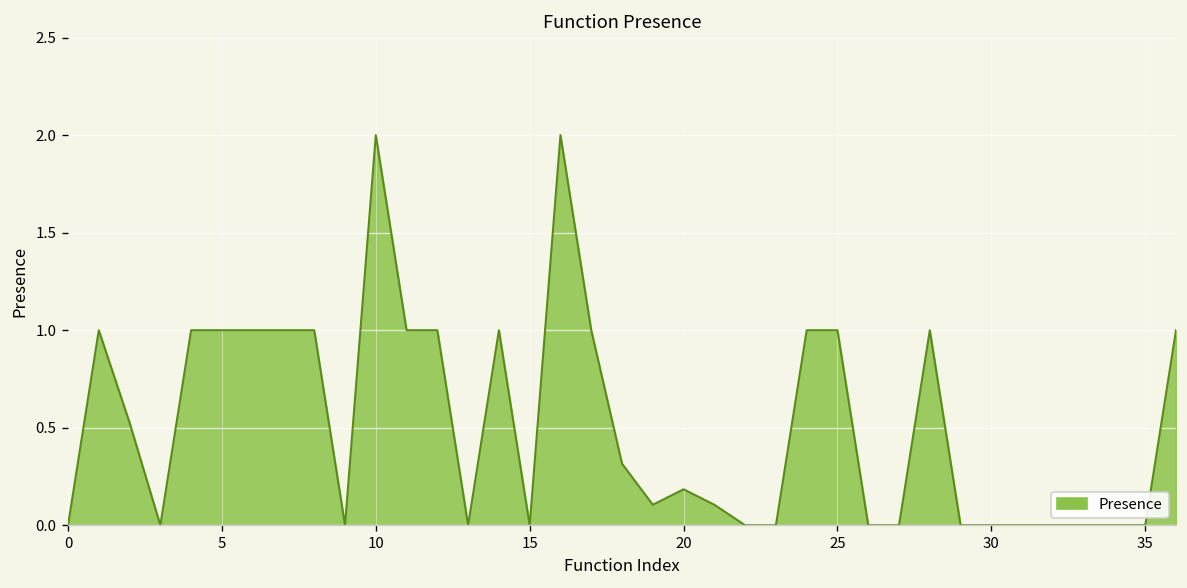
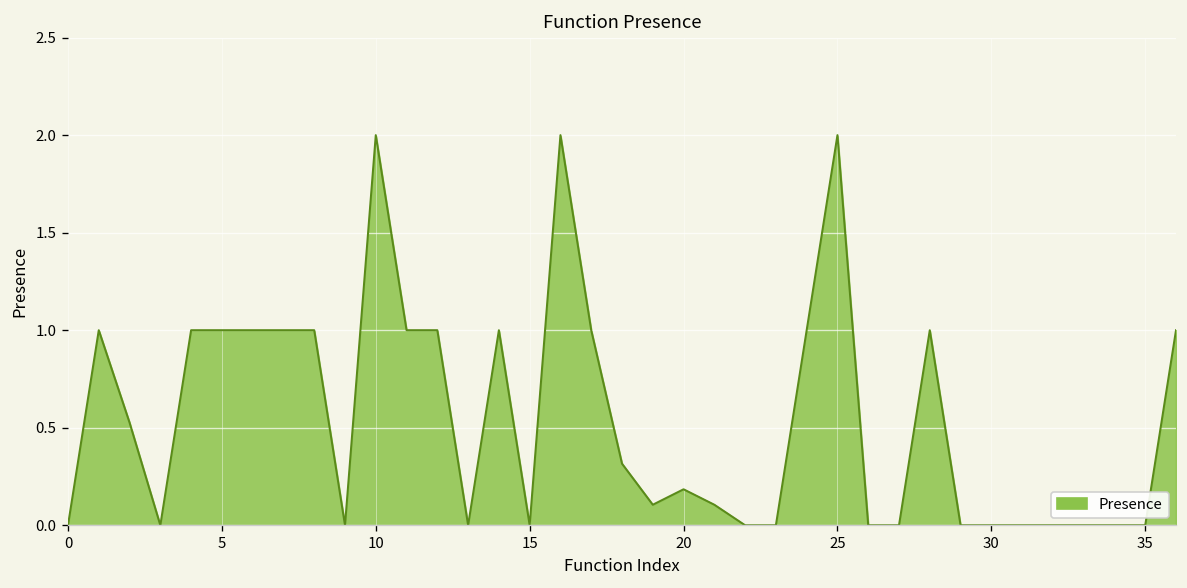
  {
    "0": 0,
    "5": 1,
    "10": 2,
    "15": 0,
    "20": 0.18,
-   "25": 1,
+   "25": 2,
    "30": 0,
    "35": 0
  }
